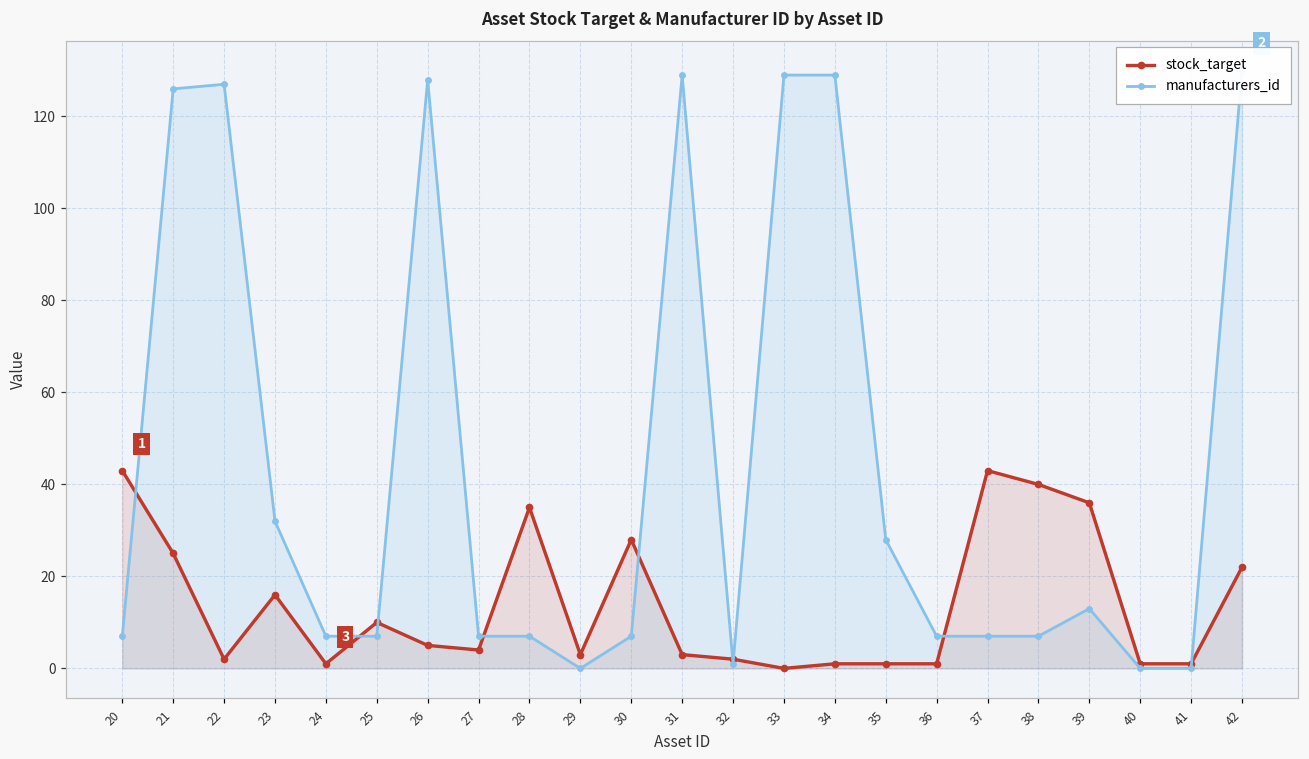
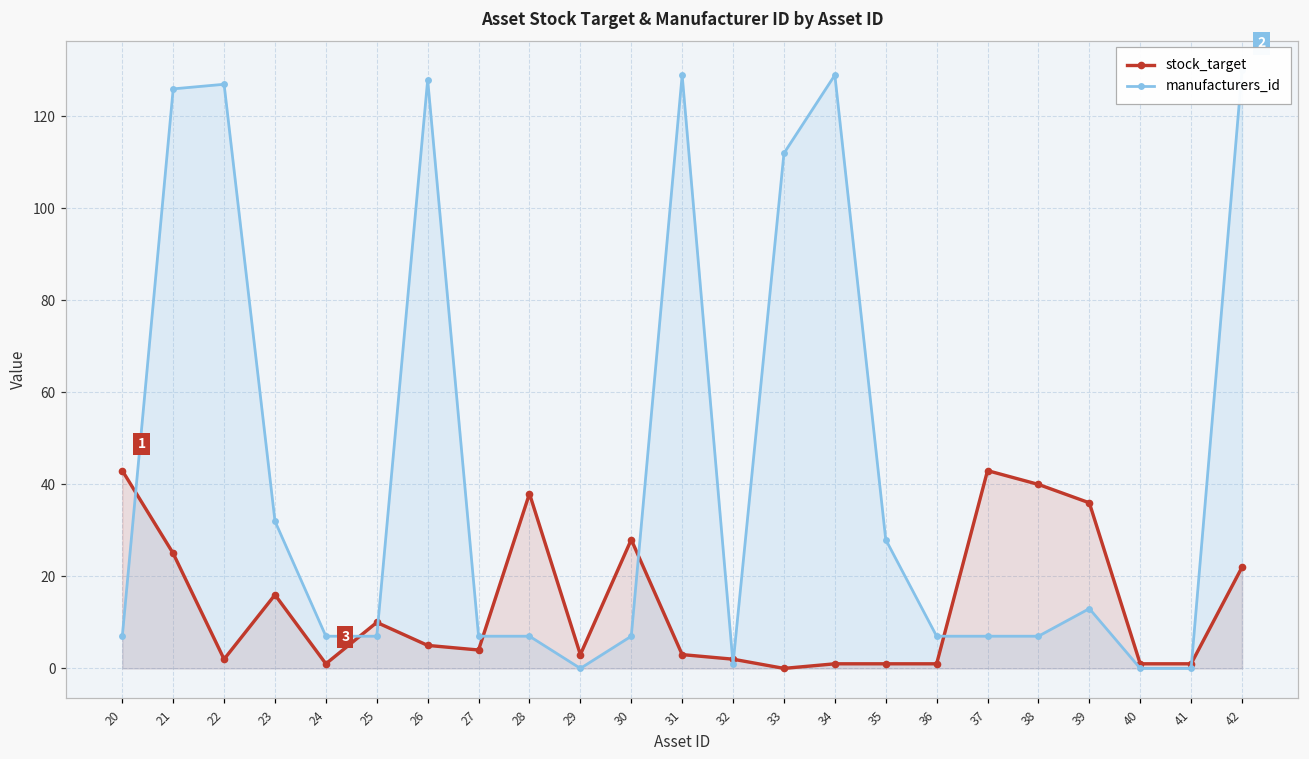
  {
    "stock_target": {
      "21": 25,
      "22": 2,
      "23": 16,
      "24": 1,
      "25": 10,
      "26": 5,
      "27": 4,
-     "28": 35,
+     "28": 38,
      "29": 3,
      "30": 28,
      "31": 3,
      "32": 2,
      "33": 0,
      "34": 1,
      "35": 1,
      "36": 1,
      "37": 43,
      "38": 40,
      "39": 36,
      "40": 1,
      "41": 1,
      "42": 22
    },
    "manufacturers_id": {
      "20": 7,
      "21": 126,
      "22": 127,
      "23": 32,
      "25": 7,
      "26": 128,
      "27": 7,
      "28": 7,
      "29": 0,
      "30": 7,
      "31": 129,
      "32": 1,
-     "33": 129,
+     "33": 112,
      "34": 129,
      "35": 28,
      "36": 7,
      "37": 7,
      "38": 7,
      "39": 13,
      "40": 0,
      "41": 0
    }
  }
